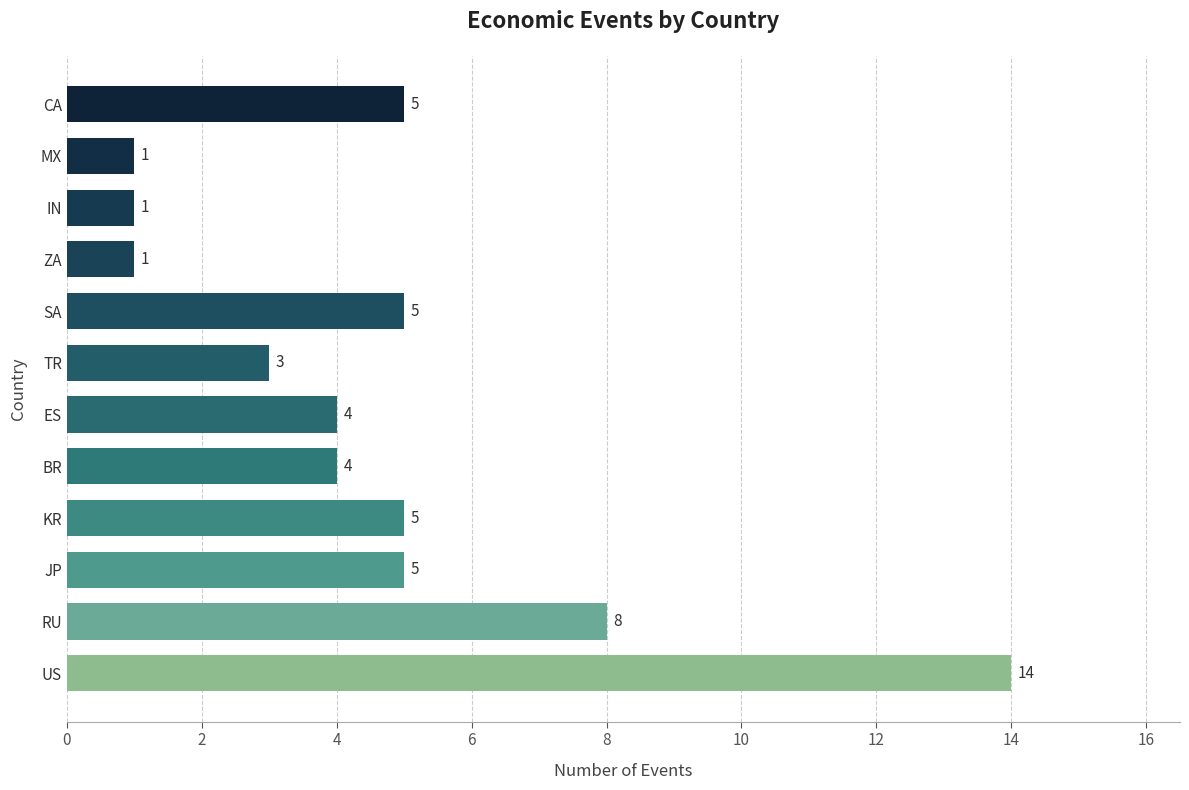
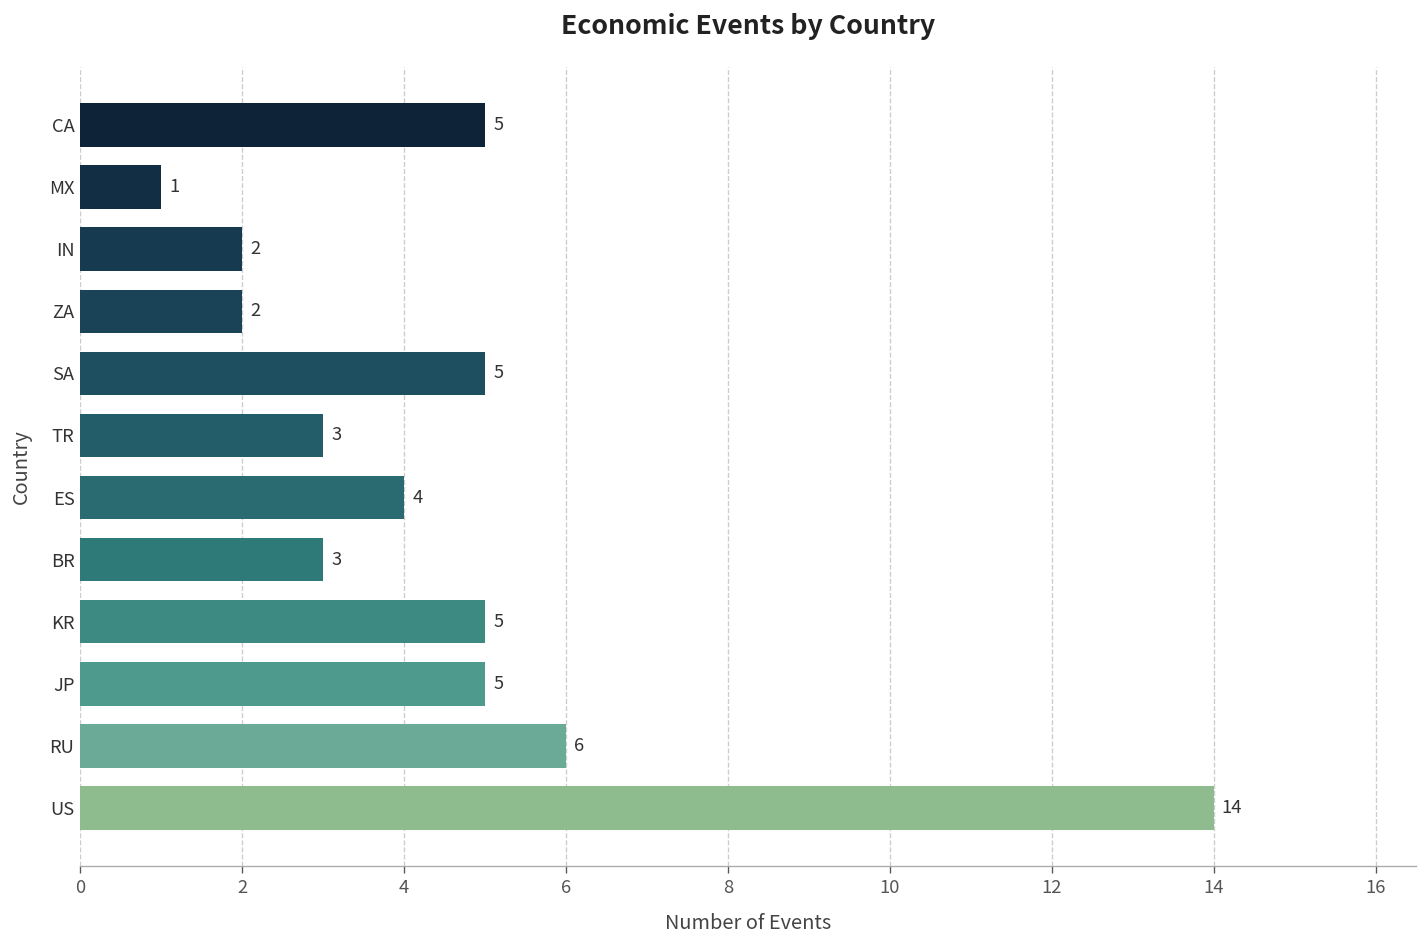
  {
    "CA": 5,
    "MX": 1,
-   "IN": 1,
-   "ZA": 1,
+   "IN": 2,
+   "ZA": 2,
    "SA": 5,
    "TR": 3,
    "ES": 4,
-   "BR": 4,
+   "BR": 3,
    "KR": 5,
    "JP": 5,
-   "RU": 8,
+   "RU": 6,
    "US": 14
  }
